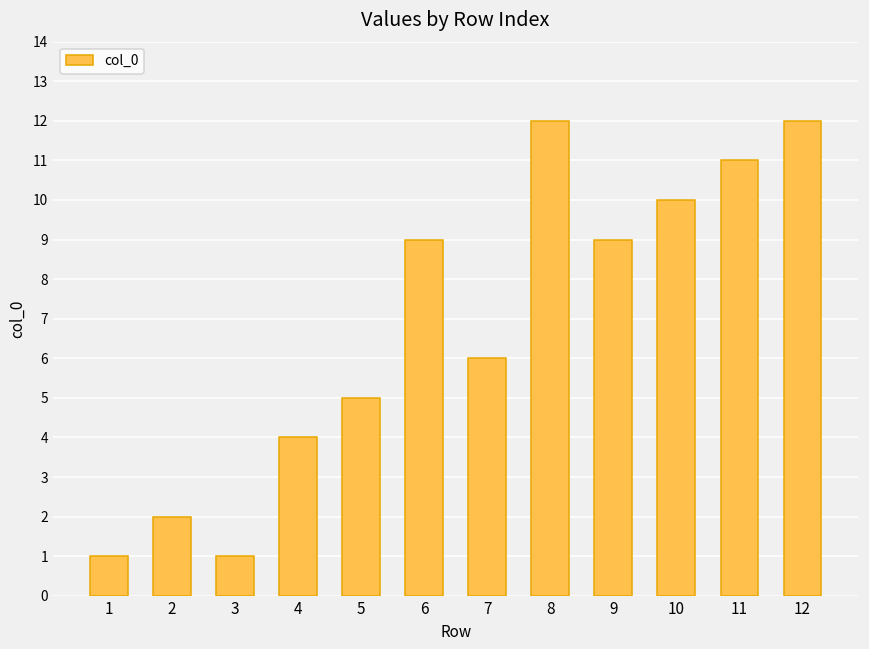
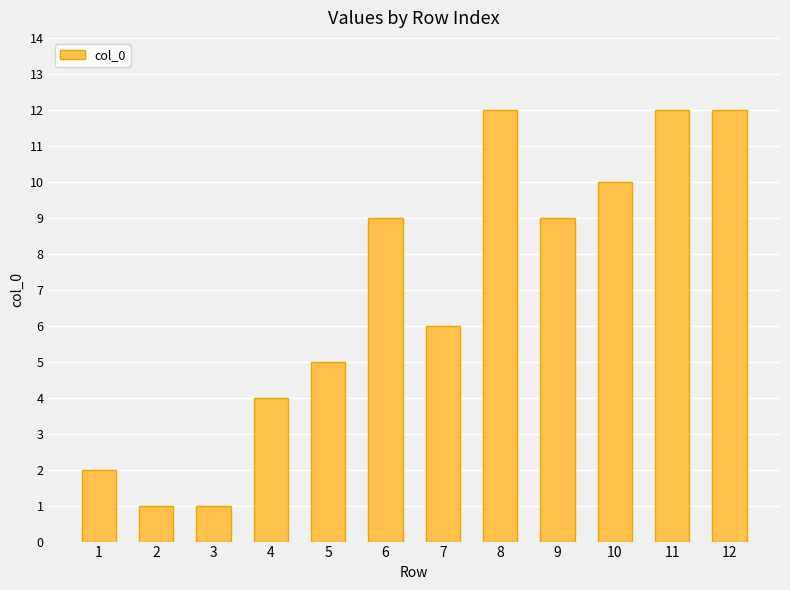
  {
-   "1": 1,
-   "2": 2,
+   "1": 2,
+   "2": 1,
    "3": 1,
    "4": 4,
    "5": 5,
    "6": 9,
    "7": 6,
    "8": 12,
    "9": 9,
    "10": 10,
-   "11": 11,
+   "11": 12,
    "12": 12
  }
